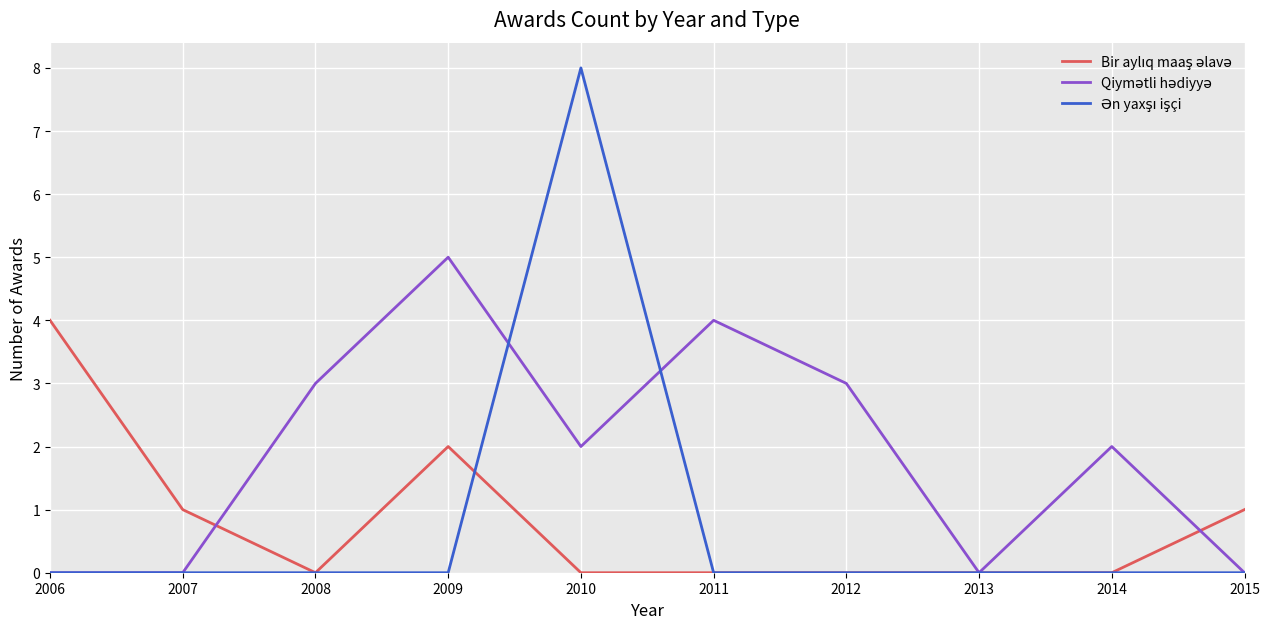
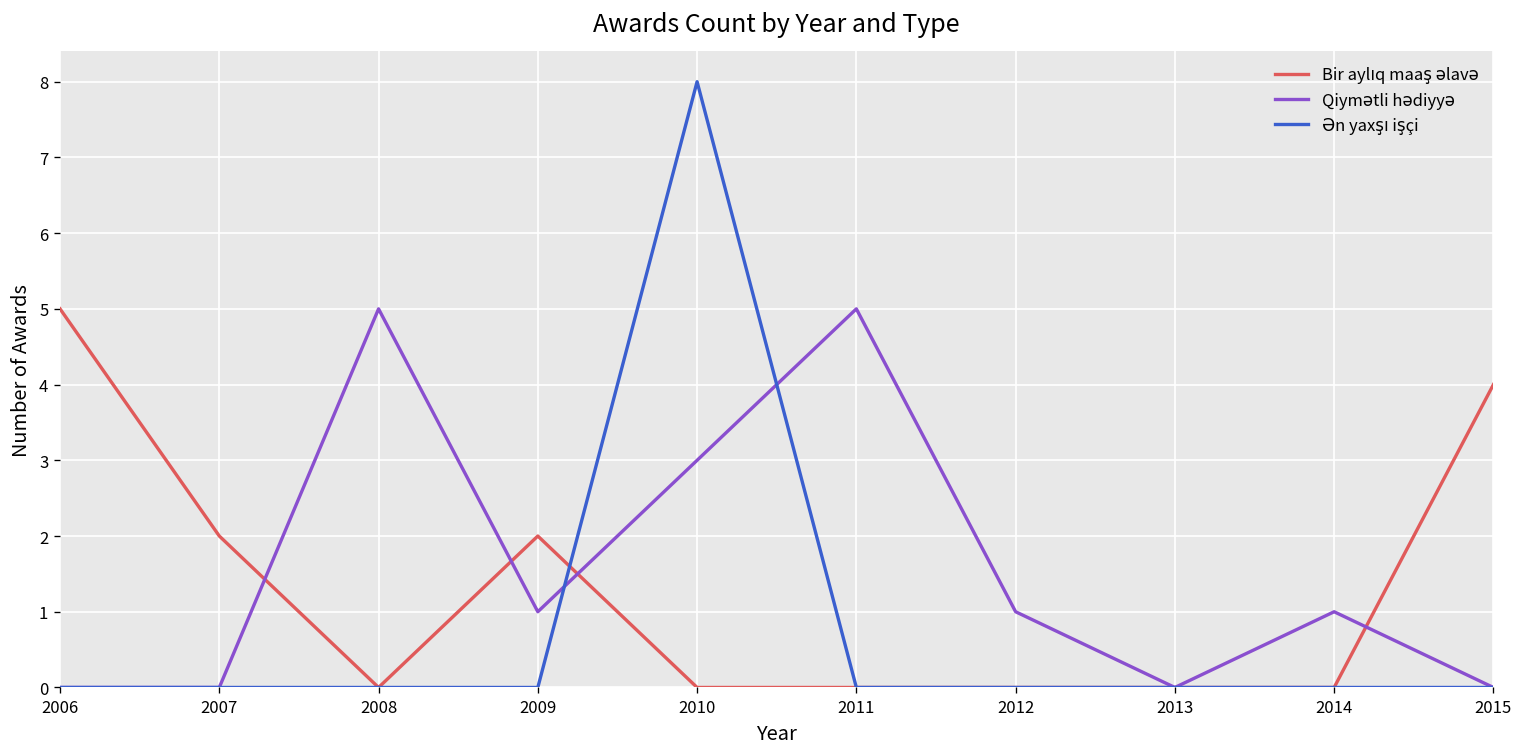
  {
    "Bir aylıq maaş əlavə": {
-     "2006": 4,
-     "2007": 1,
+     "2006": 5,
+     "2007": 2,
      "2009": 2,
      "2010": 0,
-     "2015": 1
+     "2015": 4
    },
    "Qiymətli hədiyyə": {
-     "2008": 3,
-     "2009": 5,
-     "2010": 2,
-     "2011": 4,
-     "2012": 3,
-     "2014": 2
+     "2008": 5,
+     "2009": 1,
+     "2010": 3,
+     "2011": 5,
+     "2012": 1,
+     "2014": 1
    },
    "Ən yaxşı işçi": {
      "2009": 0,
      "2010": 8
    }
  }
